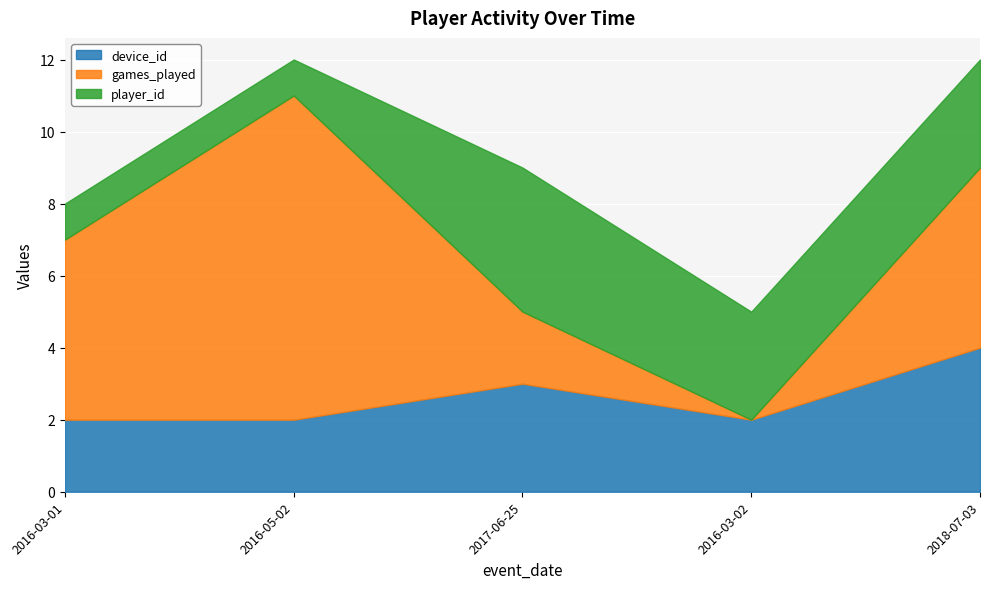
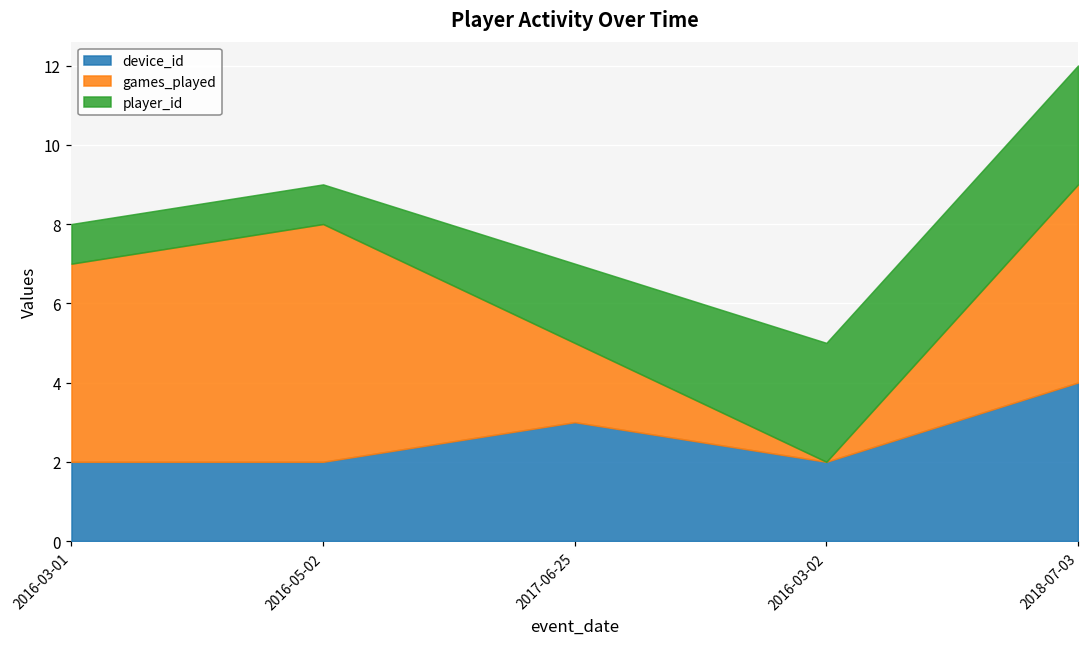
  {
    "device_id": {
      "2016-03-01": 2,
      "2016-05-02": 2,
      "2017-06-25": 3,
      "2018-07-03": 4
    },
    "games_played": {
      "2016-03-01": 5,
-     "2016-05-02": 9,
+     "2016-05-02": 6,
      "2017-06-25": 2,
      "2018-07-03": 5
    },
    "player_id": {
      "2016-03-01": 1,
      "2016-05-02": 1,
-     "2017-06-25": 4,
+     "2017-06-25": 2,
      "2016-03-02": 3,
      "2018-07-03": 3
    }
  }
